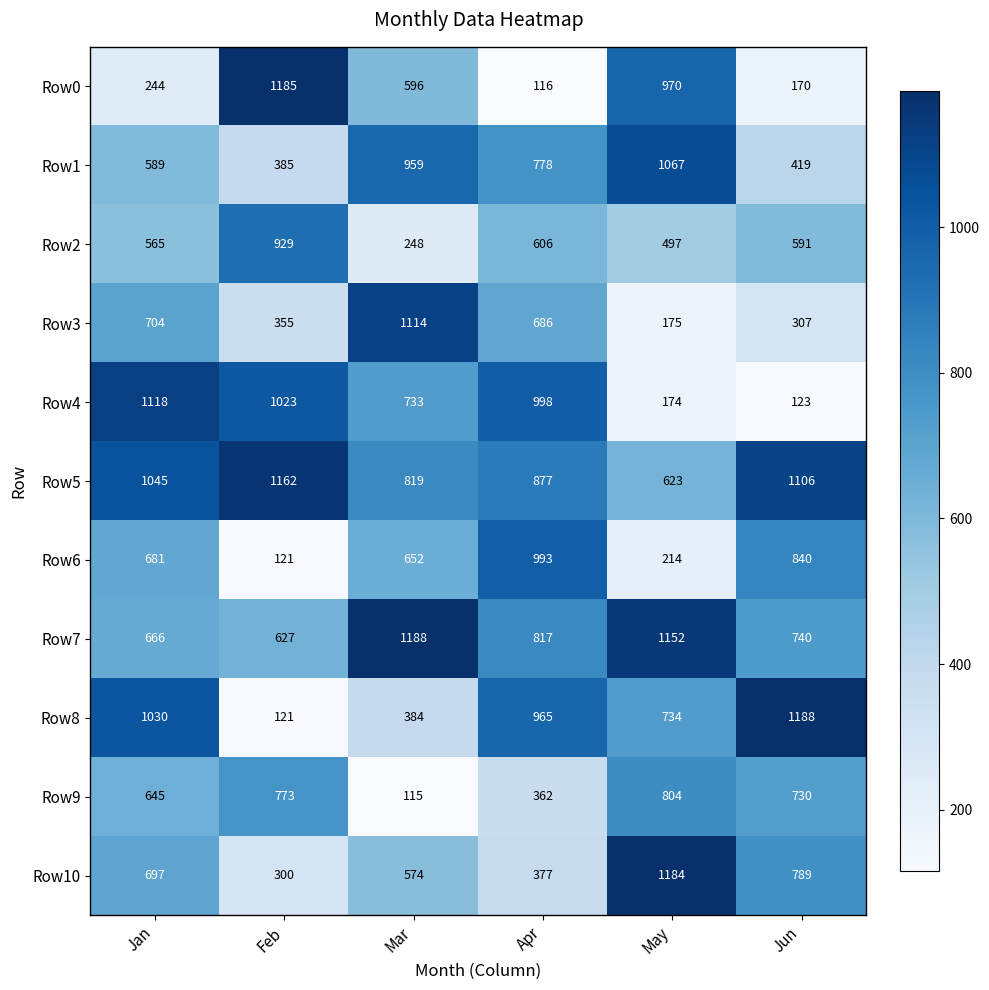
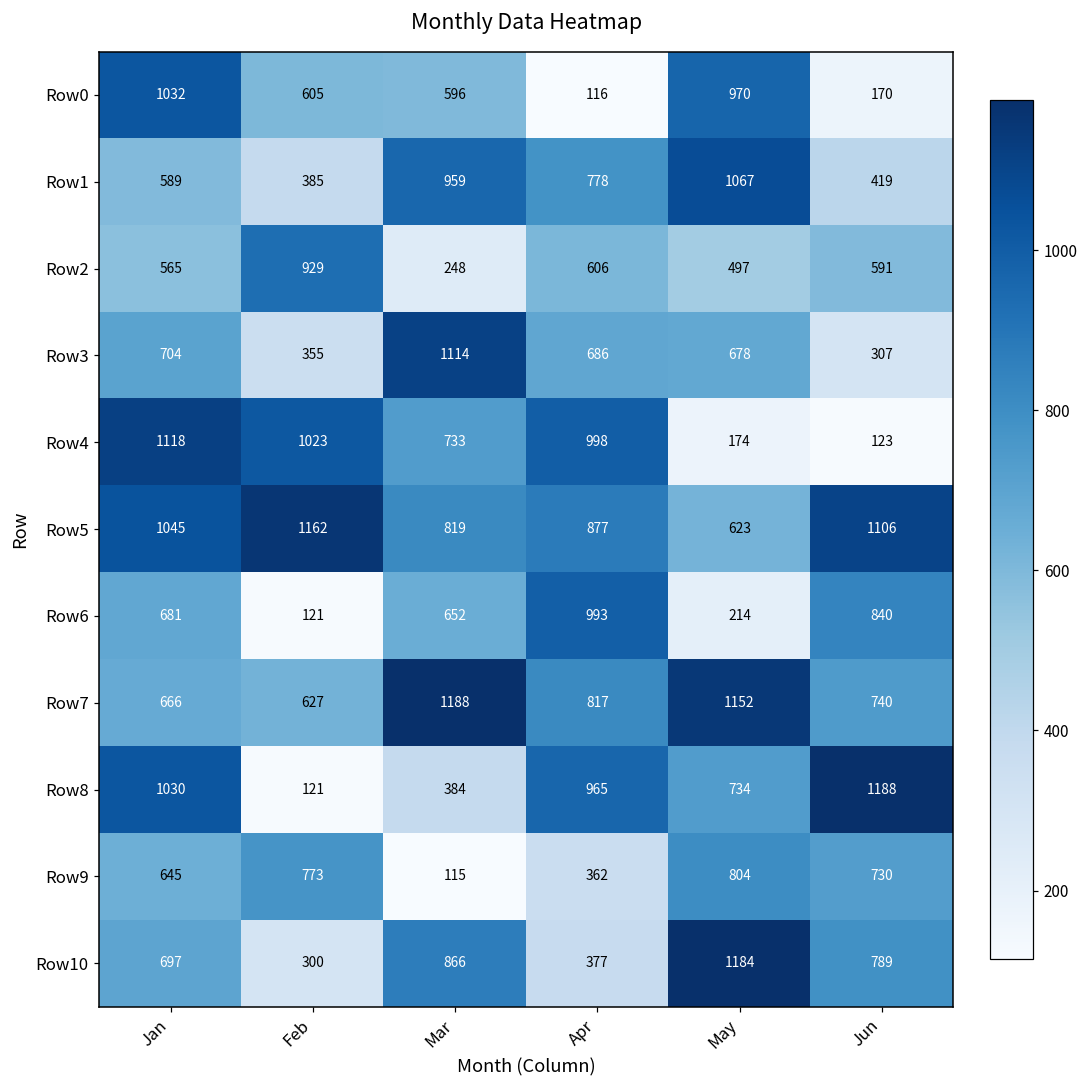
  {
    "Row0": {
-     "Jan": 244,
-     "Feb": 1185,
+     "Jan": 1032,
+     "Feb": 605,
      "Mar": 596,
      "Apr": 116,
      "May": 970,
      "Jun": 170
    },
    "Row1": {
      "Jan": 589,
      "Feb": 385,
      "Mar": 959,
      "Apr": 778,
      "May": 1067,
      "Jun": 419
    },
    "Row2": {
      "Jan": 565,
      "Feb": 929,
      "Mar": 248,
      "Apr": 606,
      "May": 497,
      "Jun": 591
    },
    "Row3": {
      "Jan": 704,
      "Feb": 355,
      "Mar": 1114,
      "Apr": 686,
-     "May": 175,
+     "May": 678,
      "Jun": 307
    },
    "Row4": {
      "Jan": 1118,
      "Feb": 1023,
      "Mar": 733,
      "Apr": 998,
      "May": 174,
      "Jun": 123
    },
    "Row5": {
      "Jan": 1045,
      "Feb": 1162,
      "Mar": 819,
      "Apr": 877,
      "May": 623,
      "Jun": 1106
    },
    "Row6": {
      "Jan": 681,
      "Feb": 121,
      "Mar": 652,
      "Apr": 993,
      "May": 214,
      "Jun": 840
    },
    "Row7": {
      "Jan": 666,
      "Feb": 627,
      "Mar": 1188,
      "Apr": 817,
      "May": 1152,
      "Jun": 740
    },
    "Row8": {
      "Jan": 1030,
      "Feb": 121,
      "Mar": 384,
      "Apr": 965,
      "May": 734,
      "Jun": 1188
    },
    "Row9": {
      "Jan": 645,
      "Feb": 773,
      "Mar": 115,
      "Apr": 362,
      "May": 804,
      "Jun": 730
    },
    "Row10": {
      "Jan": 697,
      "Feb": 300,
-     "Mar": 574,
+     "Mar": 866,
      "Apr": 377,
      "May": 1184,
      "Jun": 789
    }
  }
